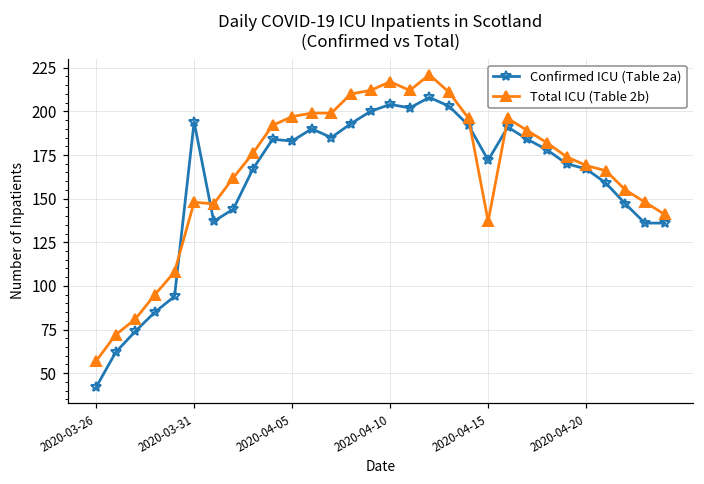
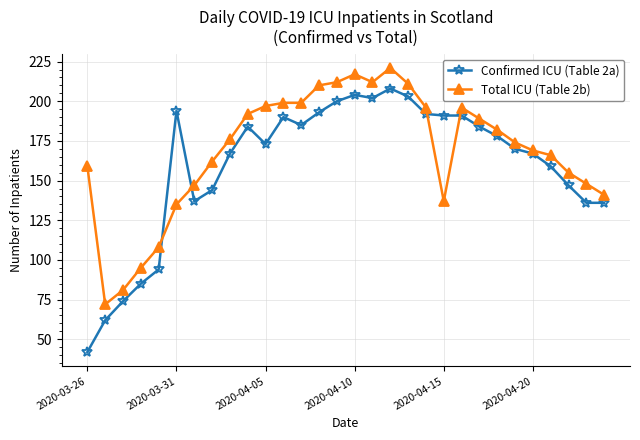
  {
    "Confirmed ICU (Table 2a)": {
      "2020-03-26": 42,
      "2020-03-31": 194,
-     "2020-04-05": 183,
+     "2020-04-05": 173,
      "2020-04-10": 204,
-     "2020-04-15": 172,
+     "2020-04-15": 191,
      "2020-04-20": 167
    },
    "Total ICU (Table 2b)": {
-     "2020-03-26": 57,
-     "2020-03-31": 148,
+     "2020-03-26": 159,
+     "2020-03-31": 135,
      "2020-04-05": 197,
      "2020-04-10": 217,
      "2020-04-15": 137,
      "2020-04-20": 169
    }
  }
